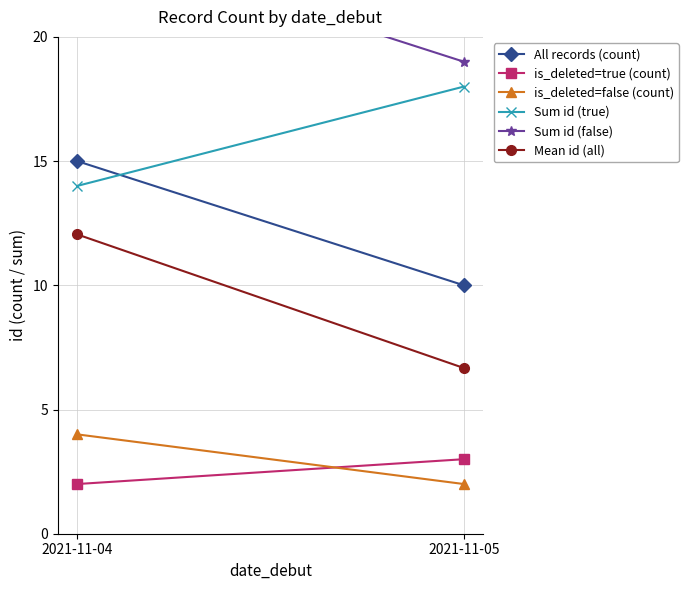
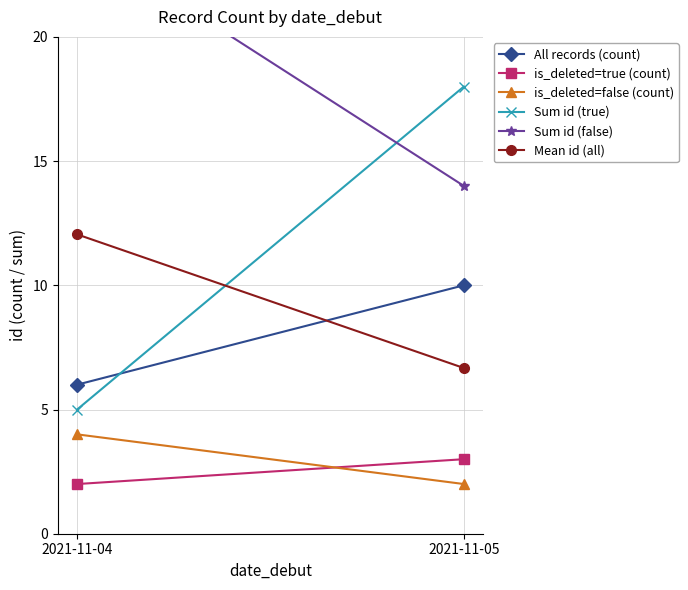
  {
    "All records (count)": {
-     "2021-11-04": 15,
+     "2021-11-04": 6,
      "2021-11-05": 10
    },
    "is_deleted=true (count)": {
      "2021-11-04": 2,
      "2021-11-05": 3
    },
    "is_deleted=false (count)": {
      "2021-11-04": 4,
      "2021-11-05": 2
    },
    "Sum id (true)": {
-     "2021-11-04": 14,
+     "2021-11-04": 5,
      "2021-11-05": 18
    },
    "Sum id (false)": {
-     "2021-11-05": 19
+     "2021-11-05": 14
    },
    "Mean id (all)": {
      "2021-11-04": 12,
      "2021-11-05": 6.7
    }
  }
